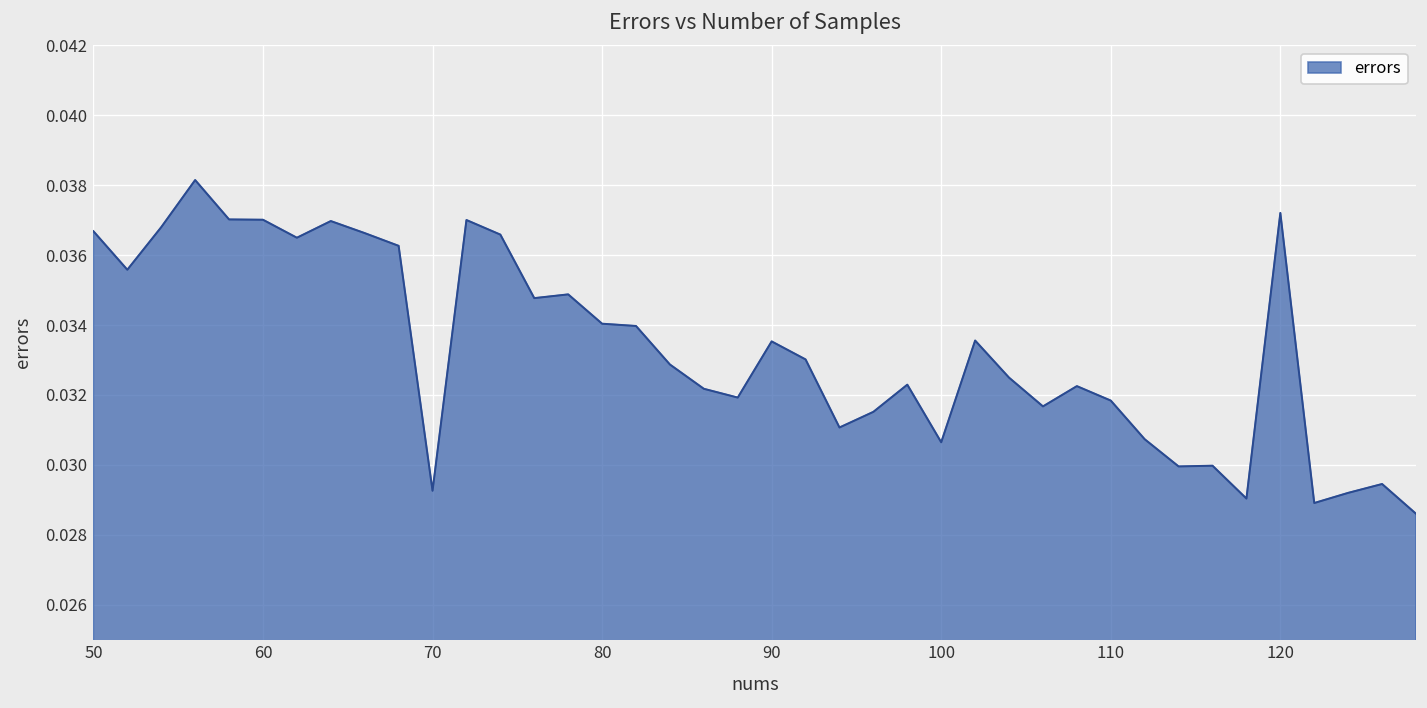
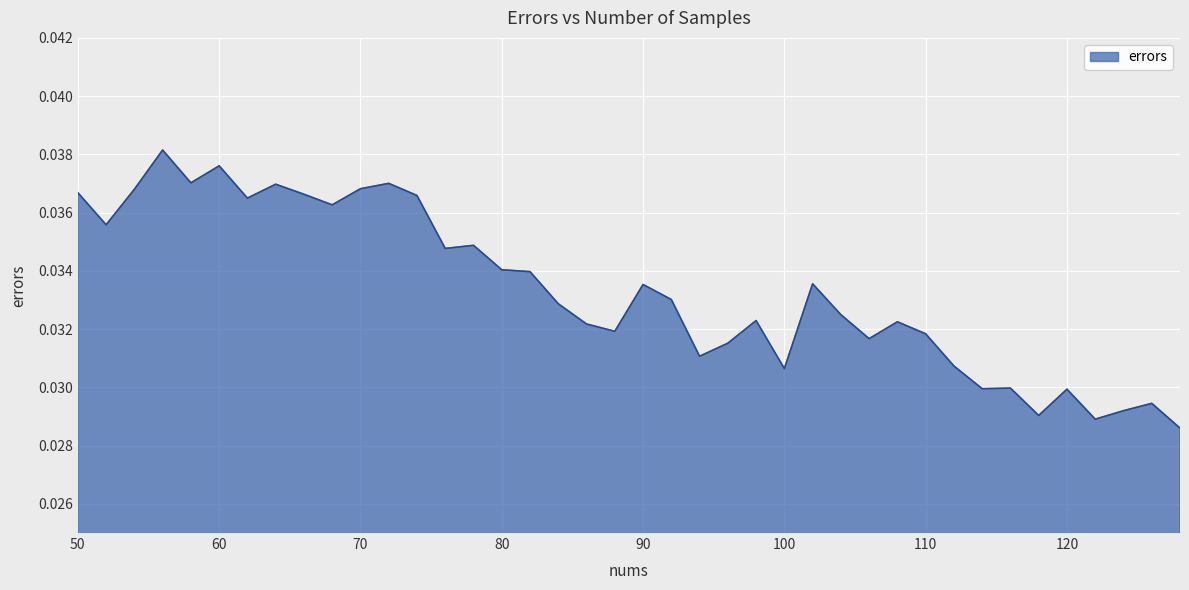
  {
    "50": 0.0367,
-   "60": 0.0370,
-   "70": 0.0293,
+   "60": 0.0376,
+   "70": 0.0368,
    "80": 0.0340,
    "90": 0.0335,
    "100": 0.0306,
    "110": 0.0318,
-   "120": 0.0372
+   "120": 0.0299
  }
